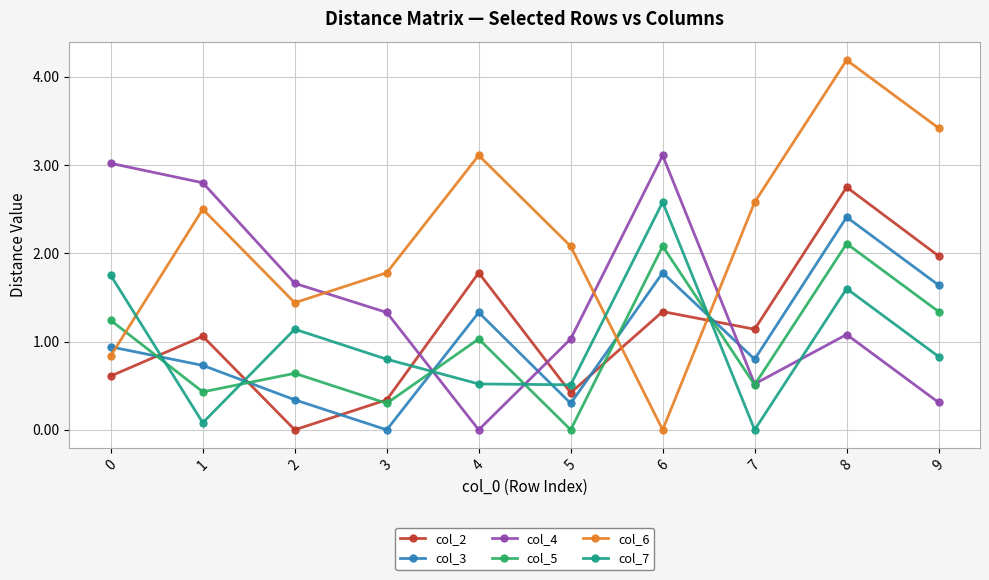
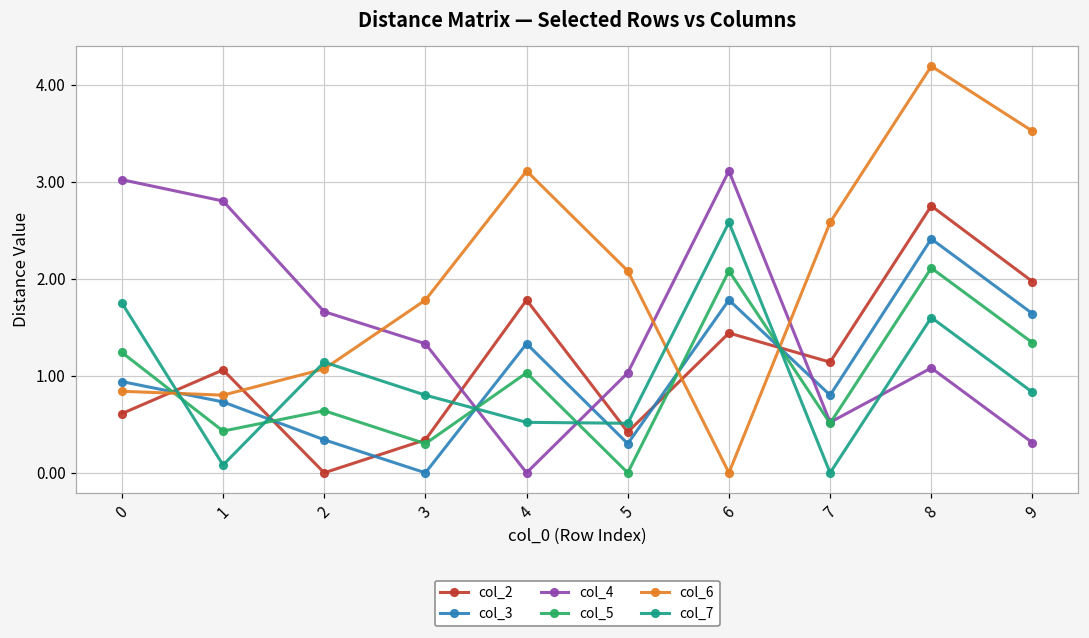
  {
    "col_2": {
      "0": 0.6,
      "1": 1.1,
      "2": 0.0,
      "3": 0.3,
      "4": 1.8,
      "5": 0.4,
-     "6": 1.3,
+     "6": 1.4,
      "7": 1.1,
      "8": 2.8,
      "9": 2.0
    },
    "col_3": {
      "0": 0.9,
      "1": 0.7,
      "2": 0.3,
      "3": 0.0,
      "4": 1.3,
      "5": 0.3,
      "6": 1.8,
      "7": 0.8,
      "8": 2.4,
      "9": 1.6
    },
    "col_4": {
      "0": 3.0,
      "1": 2.8,
      "2": 1.7,
      "3": 1.3,
      "4": 0.0,
      "5": 1.0,
      "6": 3.1,
      "8": 1.1,
      "9": 0.3
    },
    "col_6": {
      "0": 0.8,
-     "1": 2.5,
-     "2": 1.4,
+     "1": 0.8,
+     "2": 1.1,
      "3": 1.8,
      "4": 3.1,
      "5": 2.1,
      "6": 0.0,
      "7": 2.6,
      "8": 4.2,
-     "9": 3.4
+     "9": 3.5
    }
  }
